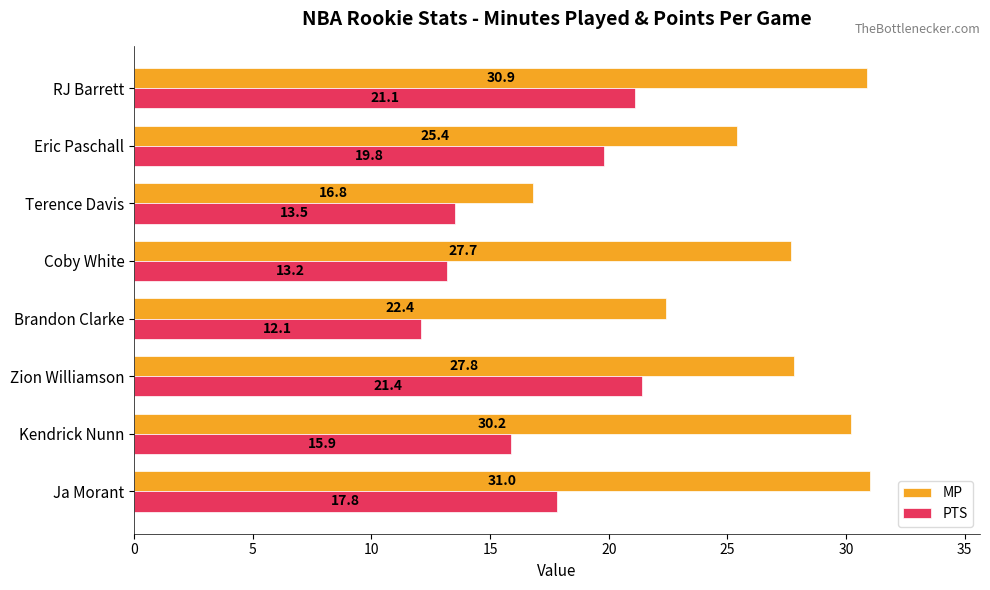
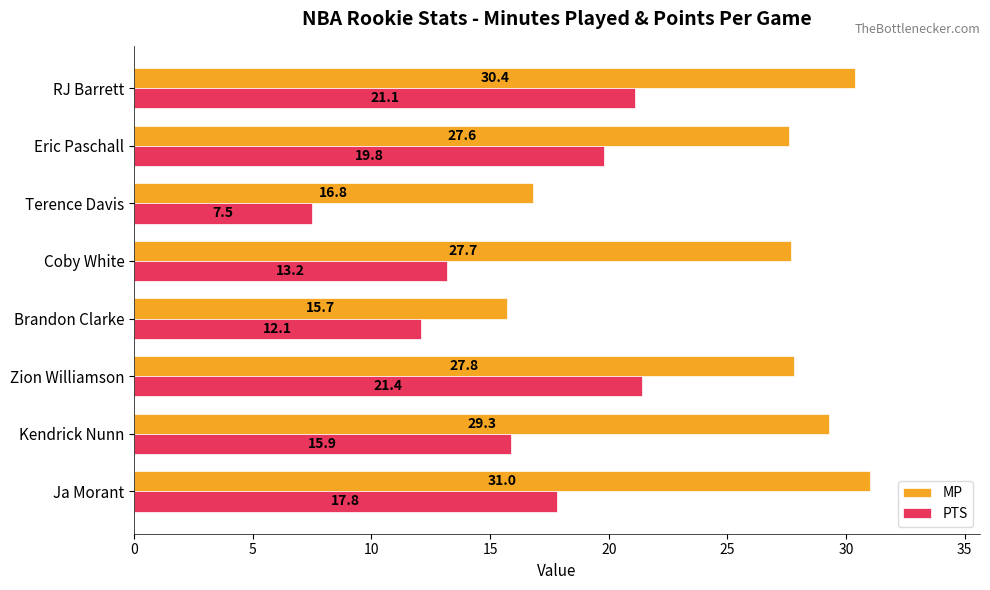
  {
    "MP": {
-     "RJ Barrett": 30.9,
-     "Eric Paschall": 25.4,
+     "RJ Barrett": 30.4,
+     "Eric Paschall": 27.6,
      "Terence Davis": 16.8,
      "Coby White": 27.7,
-     "Brandon Clarke": 22.4,
+     "Brandon Clarke": 15.7,
      "Zion Williamson": 27.8,
-     "Kendrick Nunn": 30.2,
+     "Kendrick Nunn": 29.3,
      "Ja Morant": 31.0
    },
    "PTS": {
      "RJ Barrett": 21.1,
      "Eric Paschall": 19.8,
-     "Terence Davis": 13.5,
+     "Terence Davis": 7.5,
      "Coby White": 13.2,
      "Brandon Clarke": 12.1,
      "Zion Williamson": 21.4,
      "Kendrick Nunn": 15.9,
      "Ja Morant": 17.8
    }
  }
